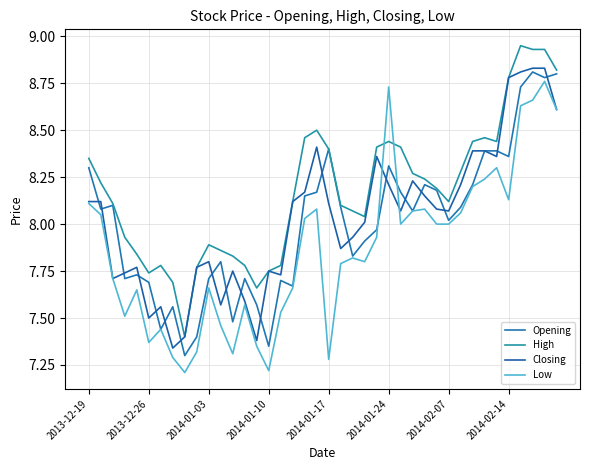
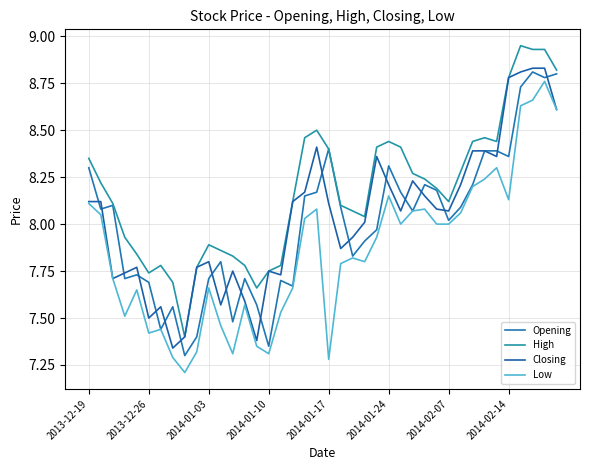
  {
    "Low": {
-     "2013-12-26": 7.37,
+     "2013-12-26": 7.42,
      "2014-01-03": 7.66,
-     "2014-01-10": 7.22,
+     "2014-01-10": 7.31,
      "2014-01-17": 7.28,
-     "2014-01-24": 8.73,
+     "2014-01-24": 8.15,
      "2014-02-07": 8.00,
      "2014-02-14": 8.13
    }
  }
